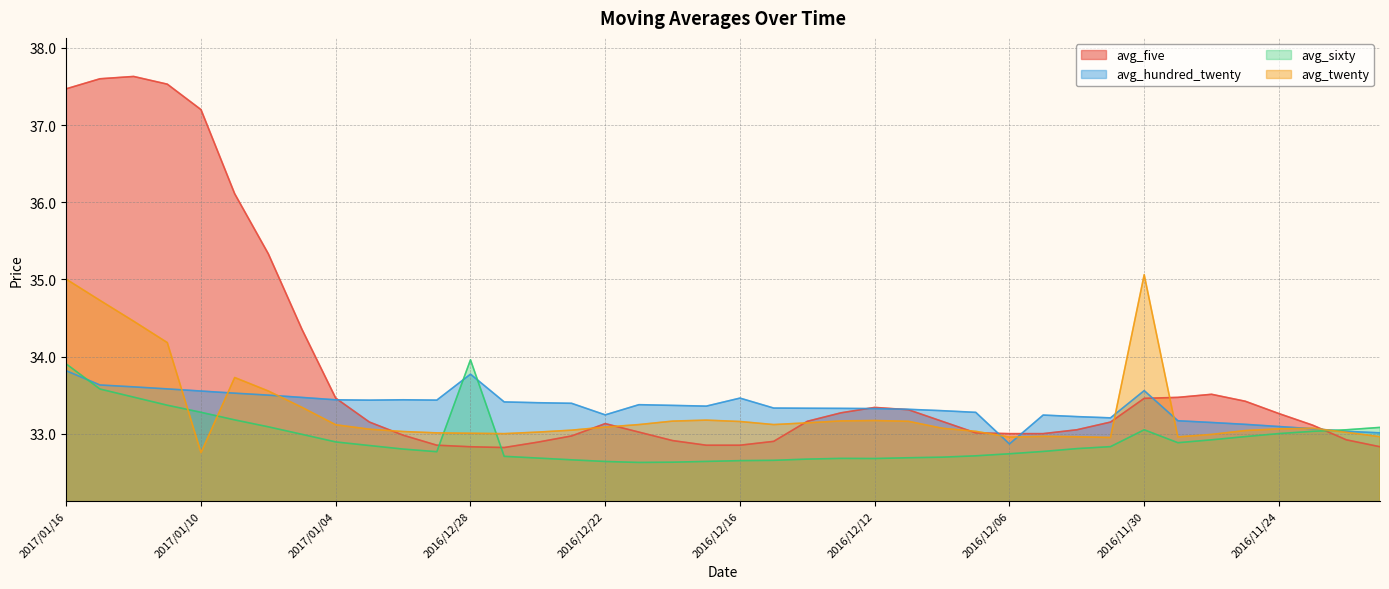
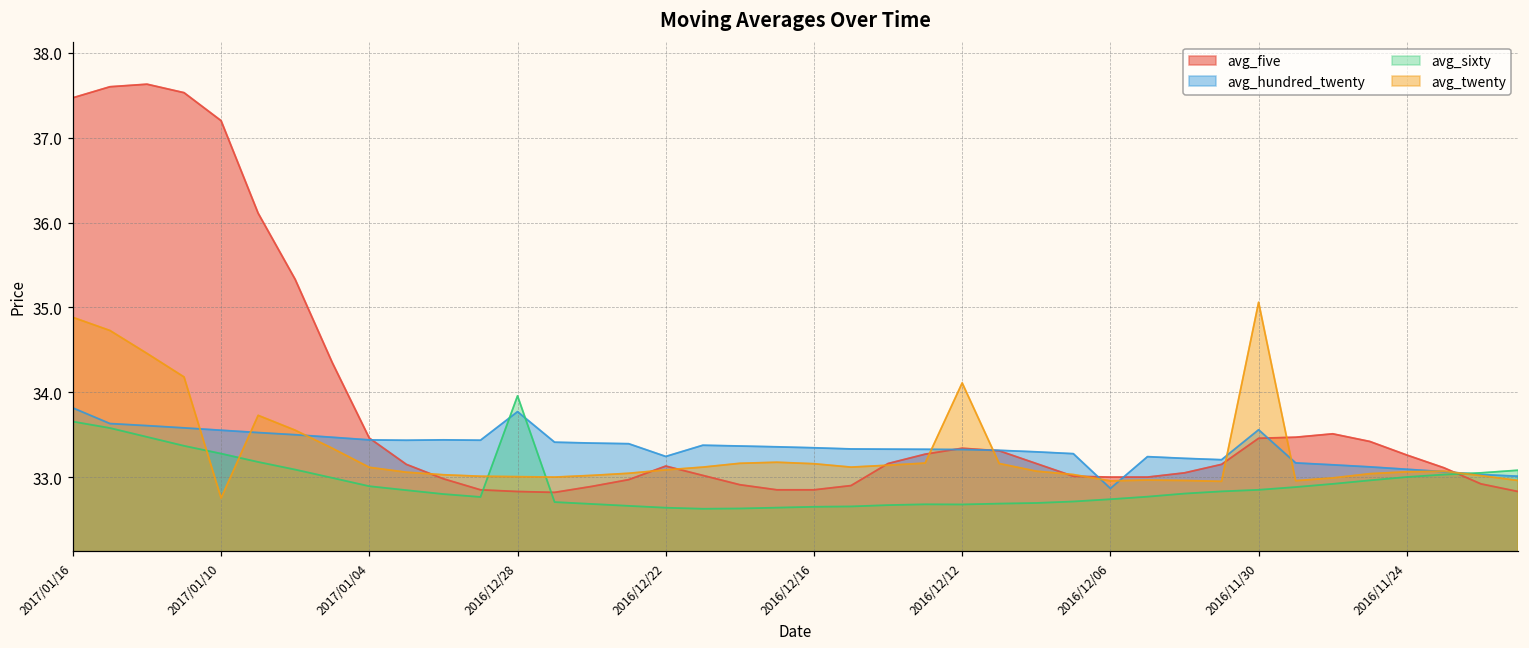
  {
    "avg_five": {
      "2017/01/16": 37.5,
      "2017/01/10": 37.2,
      "2016/12/28": 32.8,
      "2016/12/22": 33.1,
      "2016/12/16": 32.8,
      "2016/12/06": 33.0,
      "2016/11/30": 33.5,
      "2016/11/24": 33.3
    },
    "avg_hundred_twenty": {
      "2017/01/16": 33.8,
      "2017/01/10": 33.6,
      "2016/12/28": 33.8,
      "2016/12/22": 33.2,
-     "2016/12/16": 33.5,
+     "2016/12/16": 33.3,
      "2016/12/06": 32.9,
      "2016/11/30": 33.6
    },
    "avg_sixty": {
-     "2017/01/16": 33.9,
+     "2017/01/16": 33.7,
      "2017/01/10": 33.3,
      "2017/01/04": 32.9,
      "2016/12/28": 34.0,
      "2016/12/22": 32.6,
      "2016/12/16": 32.7,
      "2016/12/12": 32.7,
      "2016/12/06": 32.7,
-     "2016/11/30": 33.1,
+     "2016/11/30": 32.9,
      "2016/11/24": 33.0
    },
    "avg_twenty": {
-     "2017/01/16": 35.0,
+     "2017/01/16": 34.9,
      "2017/01/10": 32.8,
      "2017/01/04": 33.1,
      "2016/12/28": 33.0,
      "2016/12/22": 33.1,
      "2016/12/16": 33.2,
-     "2016/12/12": 33.2,
+     "2016/12/12": 34.1,
      "2016/12/06": 33.0,
      "2016/11/30": 35.1
    }
  }
